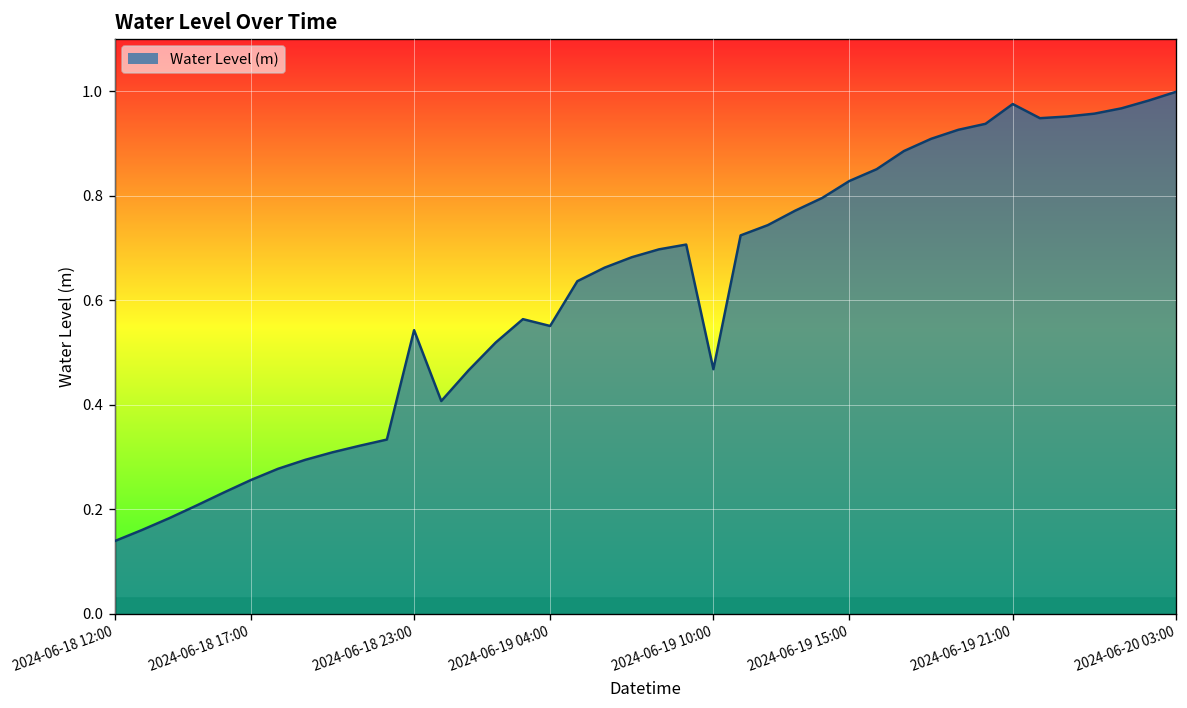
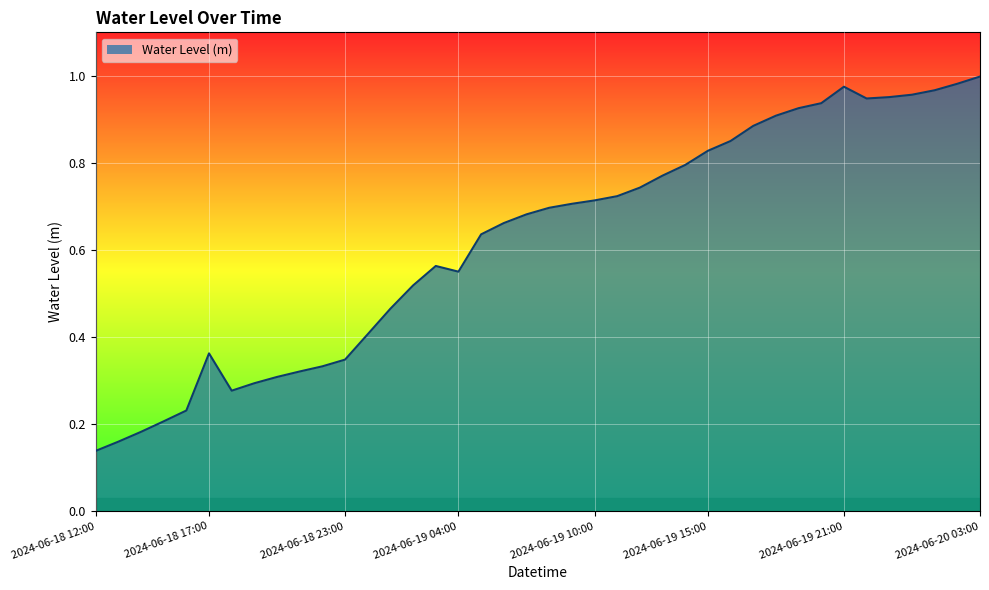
  {
    "2024-06-18 12:00": 0.14,
-   "2024-06-18 17:00": 0.26,
-   "2024-06-18 23:00": 0.54,
+   "2024-06-18 17:00": 0.36,
+   "2024-06-18 23:00": 0.35,
    "2024-06-19 04:00": 0.55,
-   "2024-06-19 10:00": 0.47,
+   "2024-06-19 10:00": 0.71,
    "2024-06-19 15:00": 0.83,
    "2024-06-19 21:00": 0.98,
    "2024-06-20 03:00": 1.00
  }
